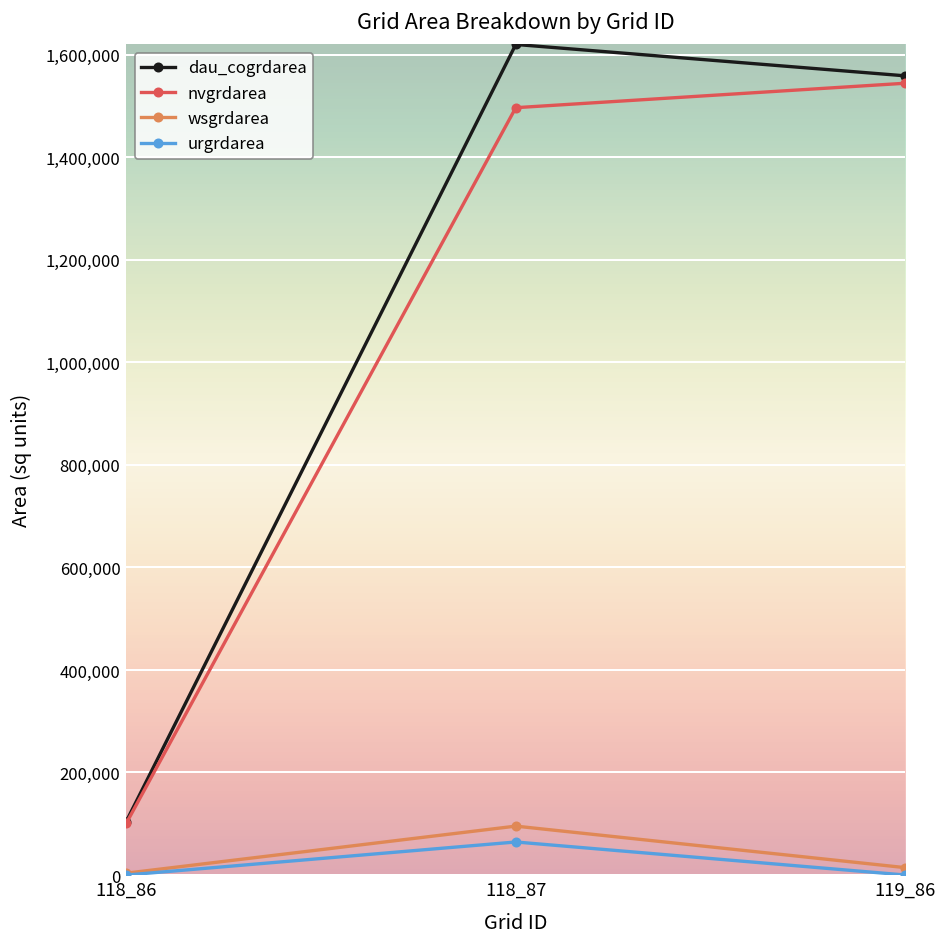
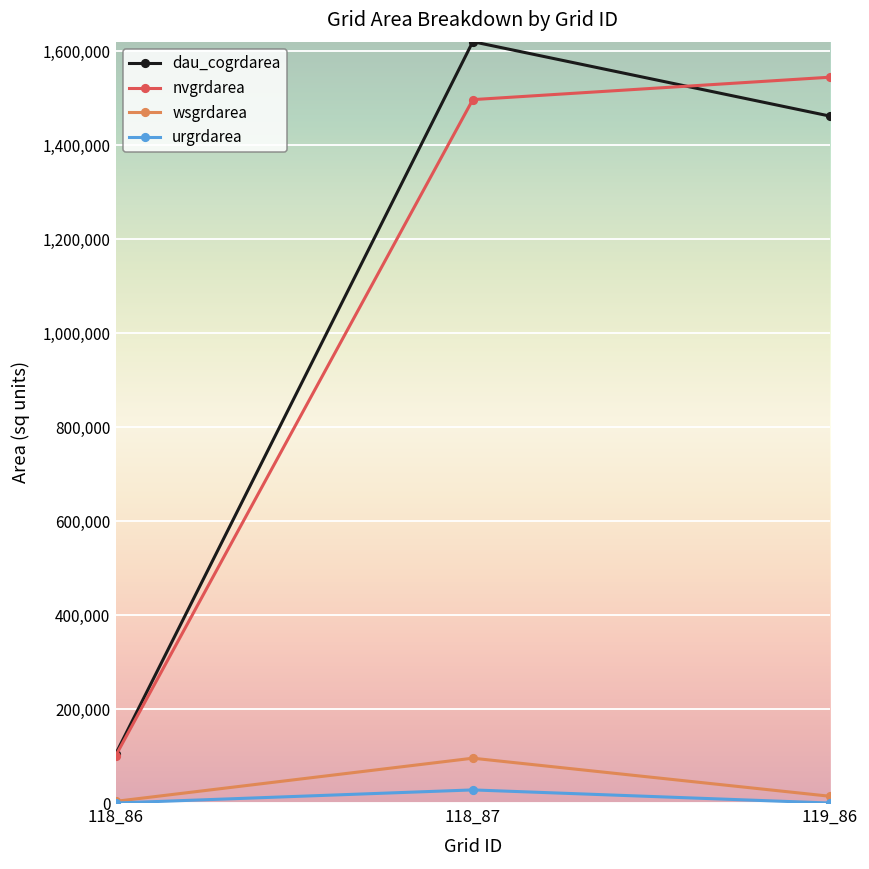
  {
    "dau_cogrdarea": {
      "118_87": "1,620,000",
-     "119_86": "1,560,000"
+     "119_86": "1,460,000"
    },
    "urgrdarea": {
-     "118_87": "60,000",
+     "118_87": "30,000",
      "119_86": "0"
    }
  }
